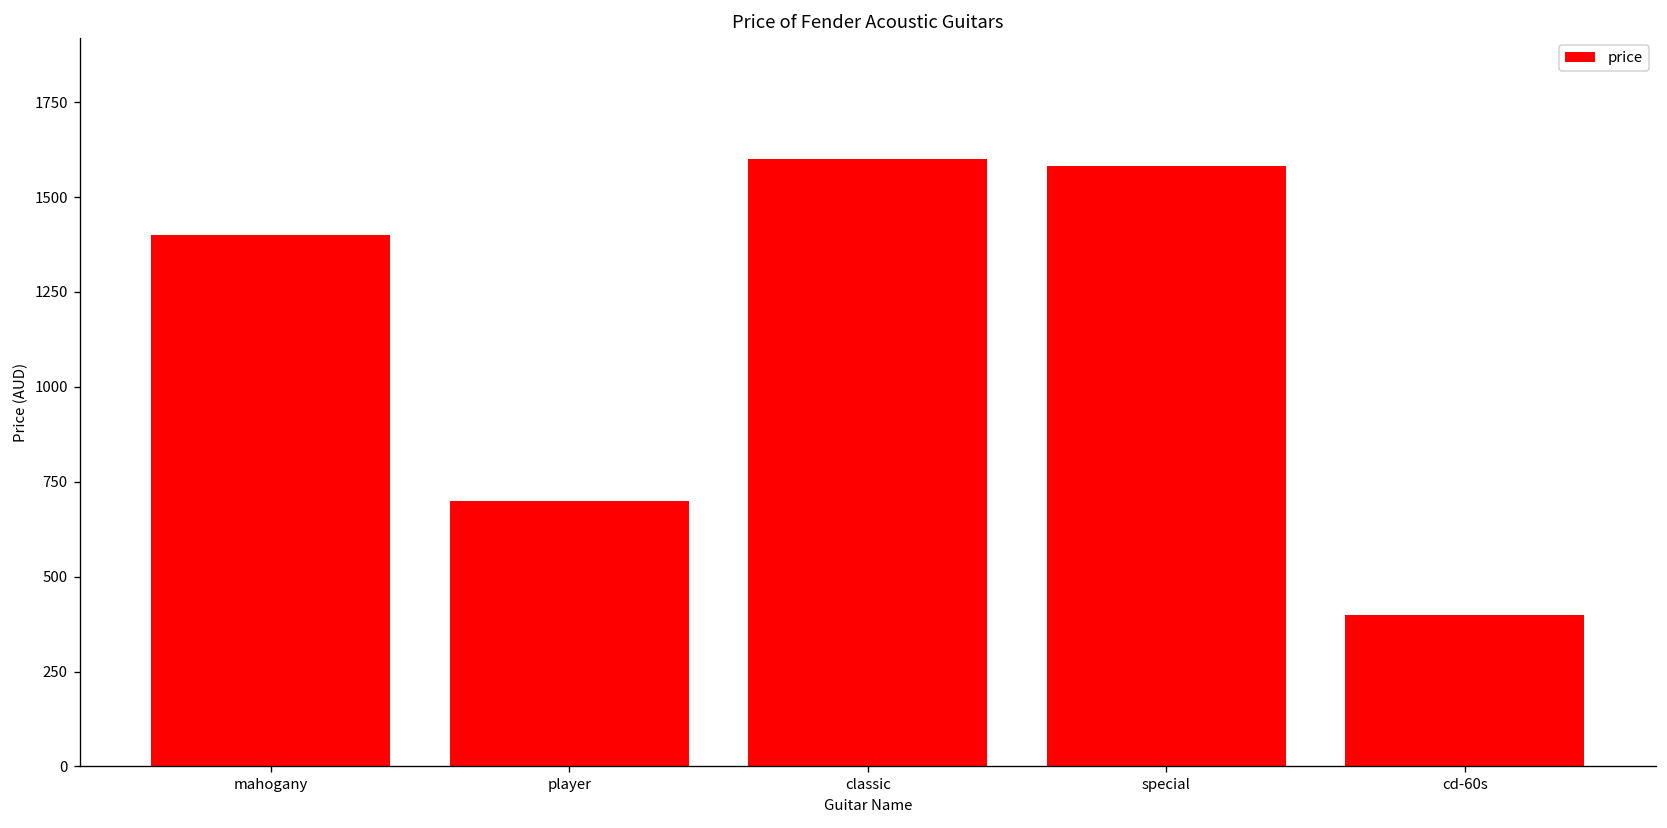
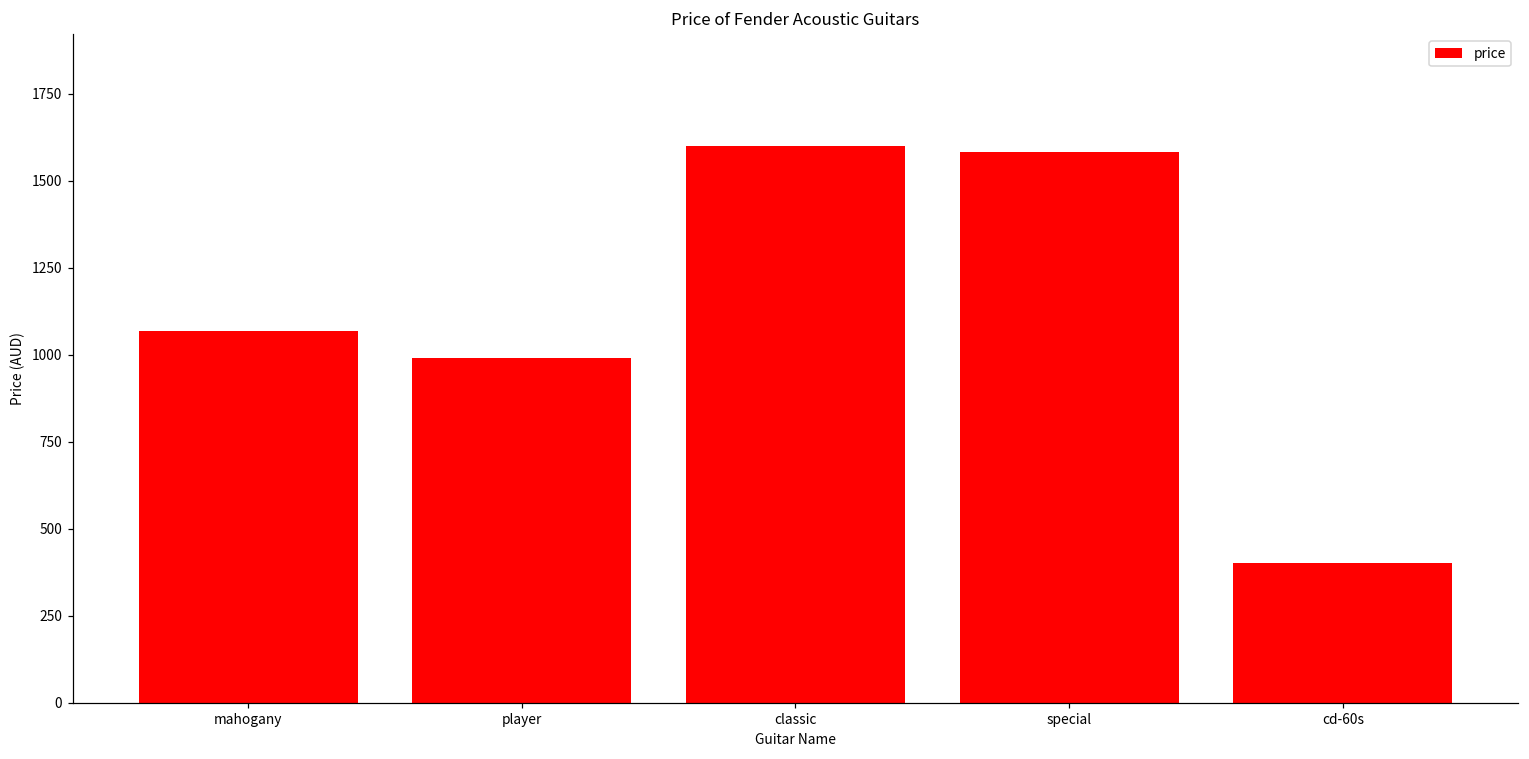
  {
-   "mahogany": 1400,
-   "player": 700,
+   "mahogany": 1070,
+   "player": 990,
    "classic": 1600,
    "special": 1580,
    "cd-60s": 400
  }
